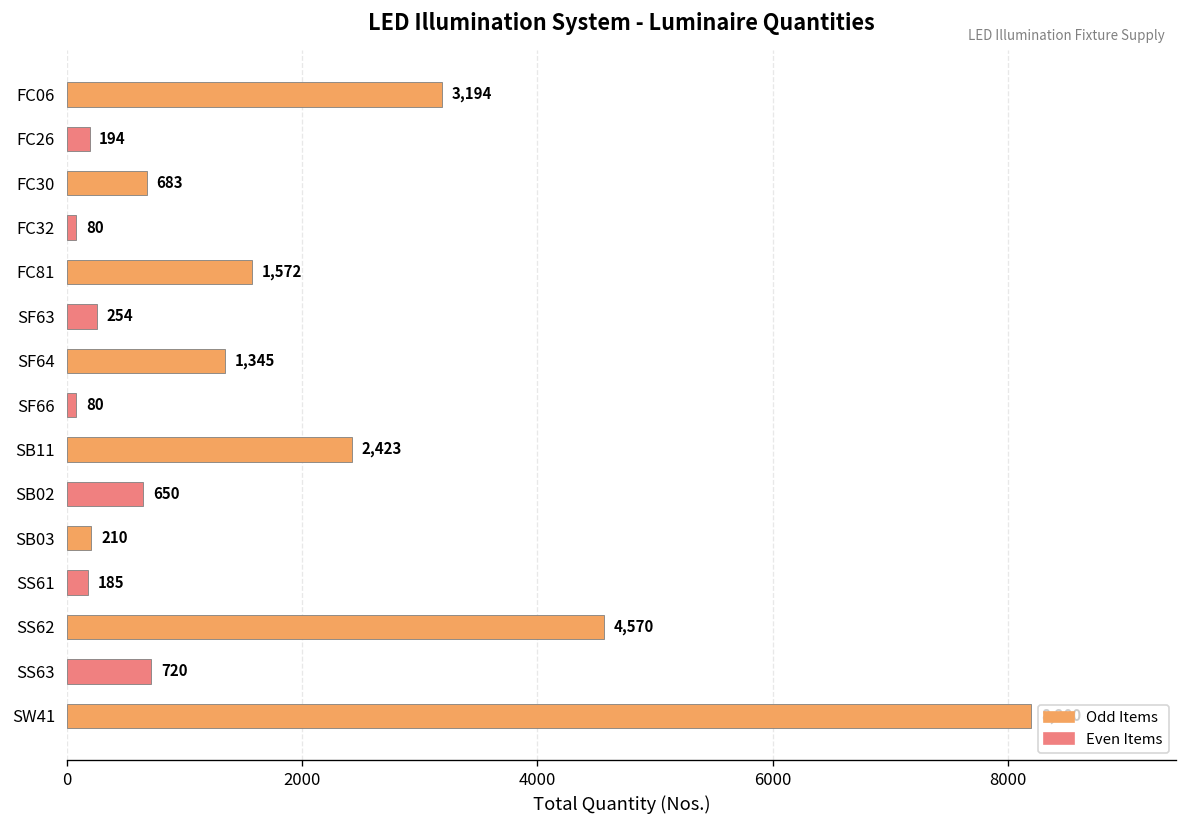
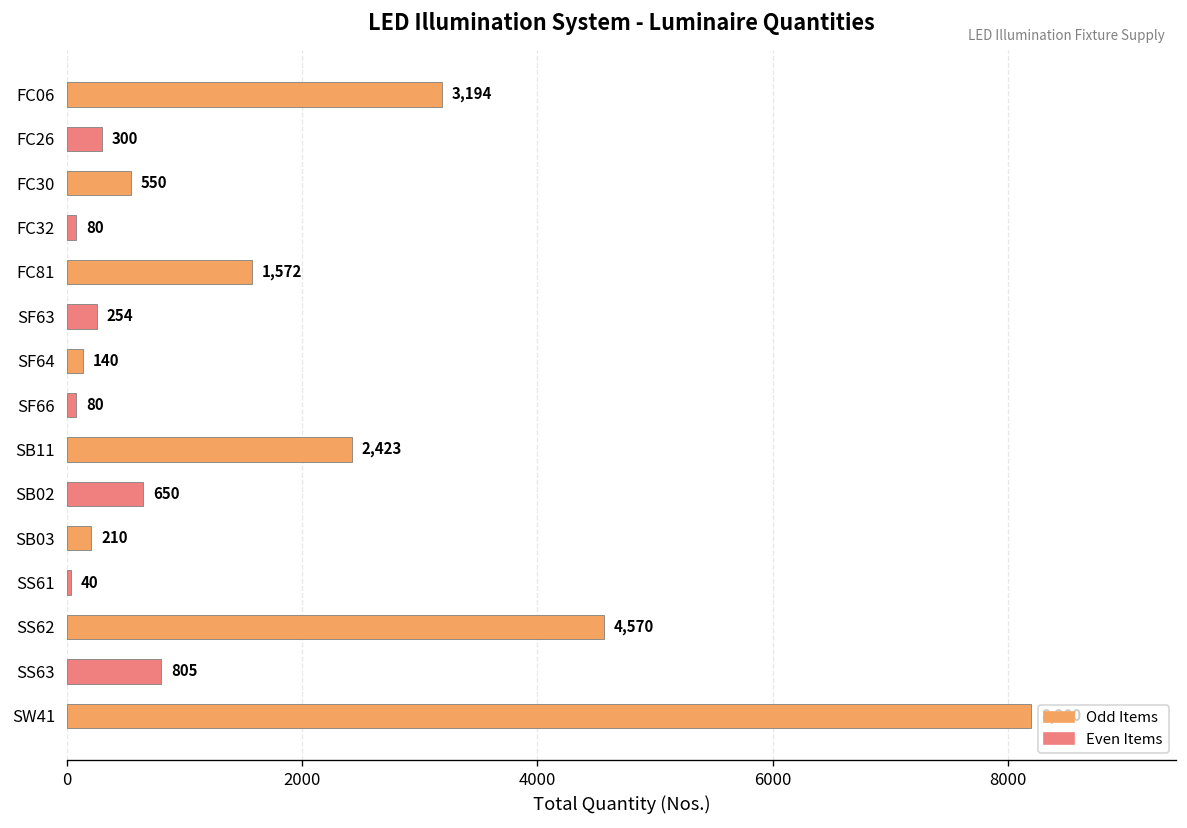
  {
    "FC06": "3,194",
-   "FC26": "194",
-   "FC30": "683",
+   "FC26": "300",
+   "FC30": "550",
    "FC32": "80",
    "FC81": "1,572",
    "SF63": "254",
-   "SF64": "1,345",
+   "SF64": "140",
    "SF66": "80",
    "SB11": "2,423",
    "SB02": "650",
    "SB03": "210",
-   "SS61": "185",
+   "SS61": "40",
    "SS62": "4,570",
-   "SS63": "720"
+   "SS63": "805"
  }
